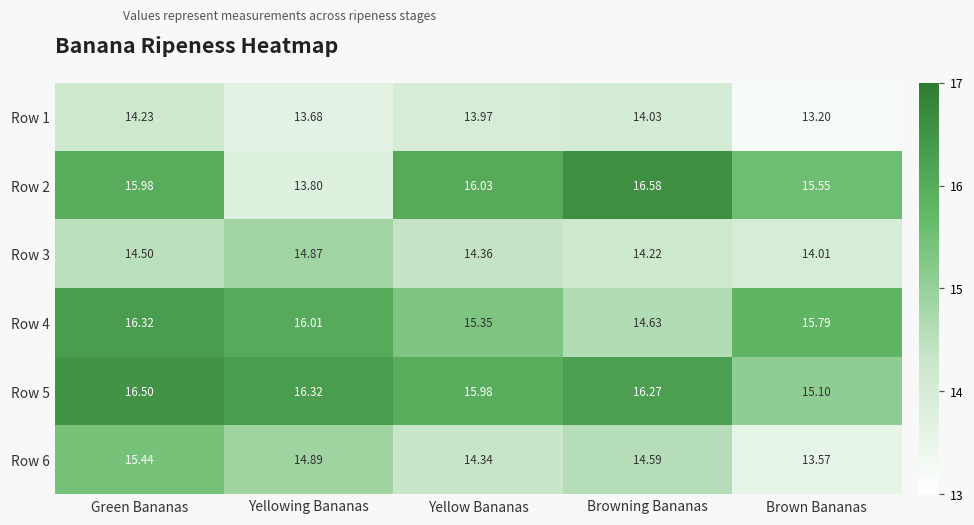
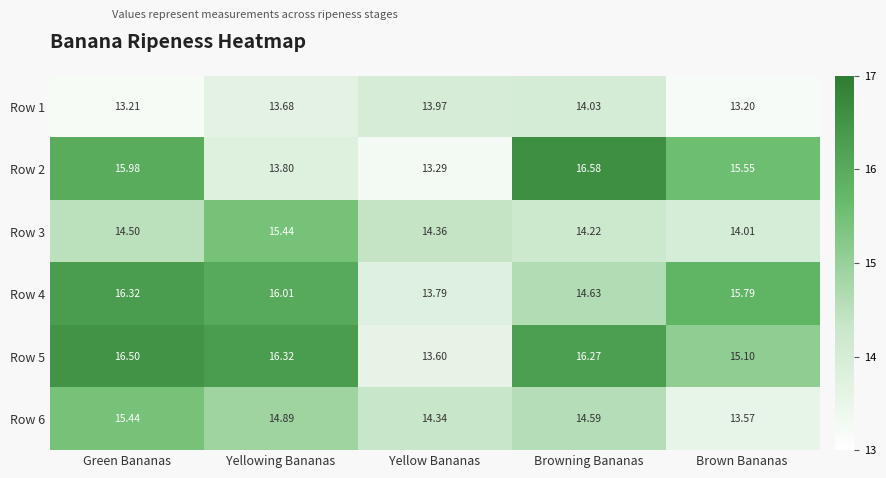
  {
    "Row 1": {
-     "Green Bananas": 14.23,
+     "Green Bananas": 13.21,
      "Yellowing Bananas": 13.68,
      "Yellow Bananas": 13.97,
      "Browning Bananas": 14.03,
      "Brown Bananas": 13.20
    },
    "Row 2": {
      "Green Bananas": 15.98,
      "Yellowing Bananas": 13.80,
-     "Yellow Bananas": 16.03,
+     "Yellow Bananas": 13.29,
      "Browning Bananas": 16.58,
      "Brown Bananas": 15.55
    },
    "Row 3": {
      "Green Bananas": 14.50,
-     "Yellowing Bananas": 14.87,
+     "Yellowing Bananas": 15.44,
      "Yellow Bananas": 14.36,
      "Browning Bananas": 14.22,
      "Brown Bananas": 14.01
    },
    "Row 4": {
      "Green Bananas": 16.32,
      "Yellowing Bananas": 16.01,
-     "Yellow Bananas": 15.35,
+     "Yellow Bananas": 13.79,
      "Browning Bananas": 14.63,
      "Brown Bananas": 15.79
    },
    "Row 5": {
      "Green Bananas": 16.50,
      "Yellowing Bananas": 16.32,
-     "Yellow Bananas": 15.98,
+     "Yellow Bananas": 13.60,
      "Browning Bananas": 16.27,
      "Brown Bananas": 15.10
    },
    "Row 6": {
      "Green Bananas": 15.44,
      "Yellowing Bananas": 14.89,
      "Yellow Bananas": 14.34,
      "Browning Bananas": 14.59,
      "Brown Bananas": 13.57
    }
  }
